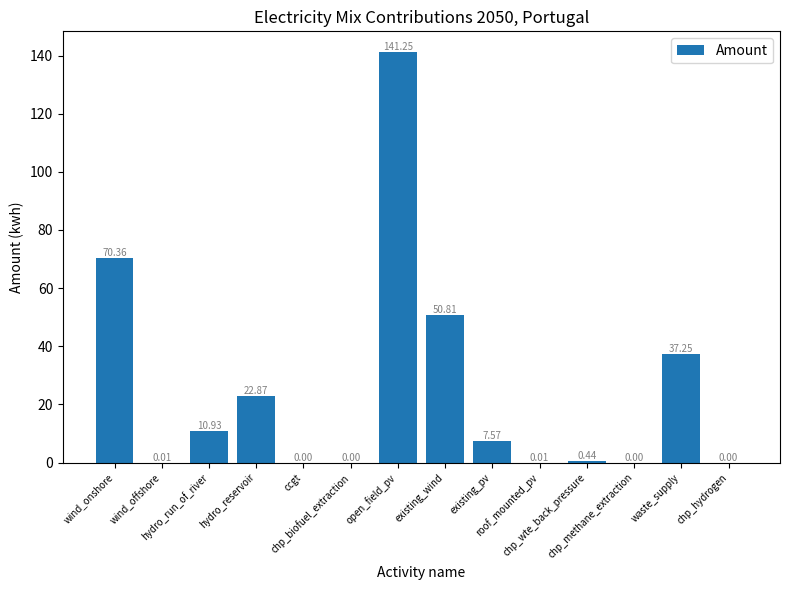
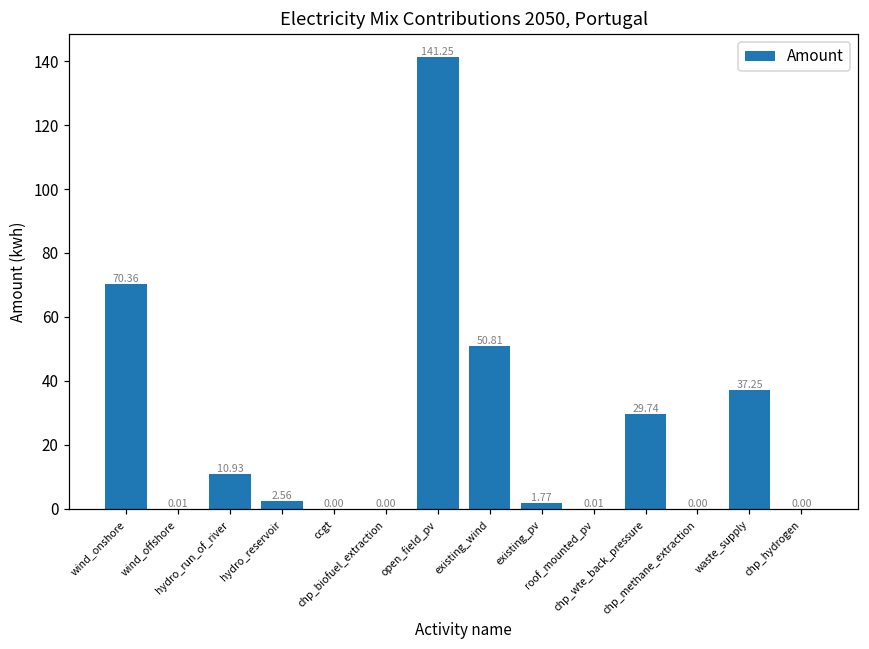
  {
    "wind_onshore": 70.36,
    "wind_offshore": 0.01,
    "hydro_run_of_river": 10.93,
-   "hydro_reservoir": 22.87,
+   "hydro_reservoir": 2.56,
    "ccgt": 0.00,
    "chp_biofuel_extraction": 0.00,
    "open_field_pv": 141.25,
    "existing_wind": 50.81,
-   "existing_pv": 7.57,
+   "existing_pv": 1.77,
    "roof_mounted_pv": 0.01,
-   "chp_wte_back_pressure": 0.44,
+   "chp_wte_back_pressure": 29.74,
    "chp_methane_extraction": 0.00,
    "waste_supply": 37.25,
    "chp_hydrogen": 0.00
  }
